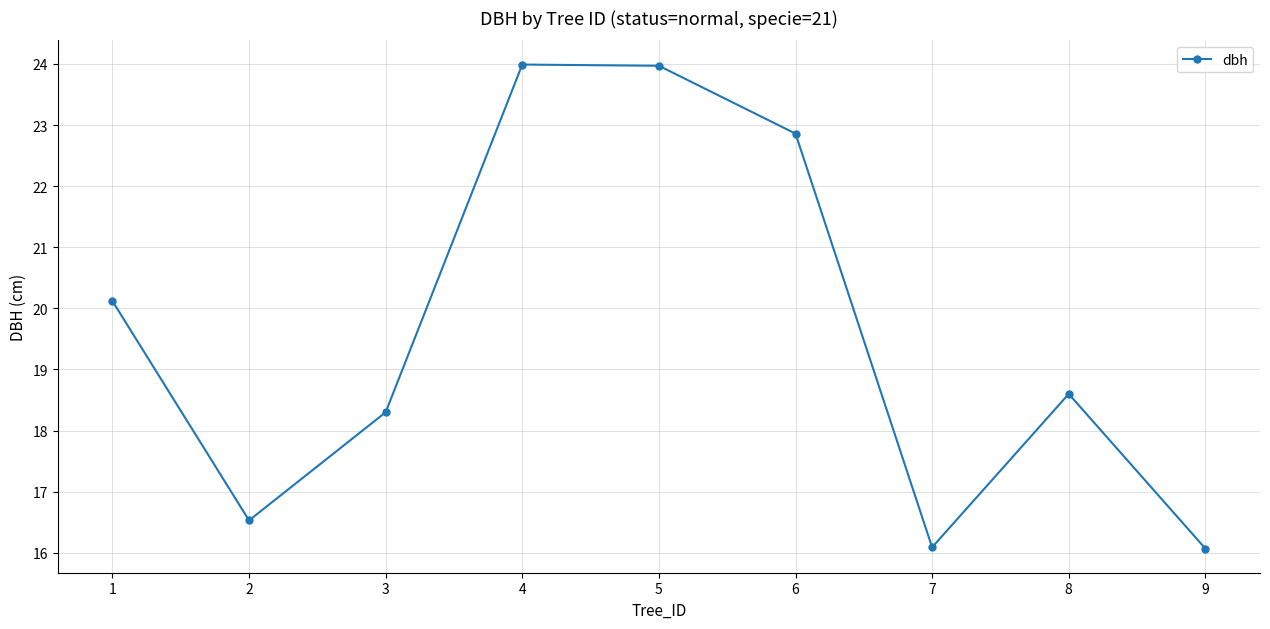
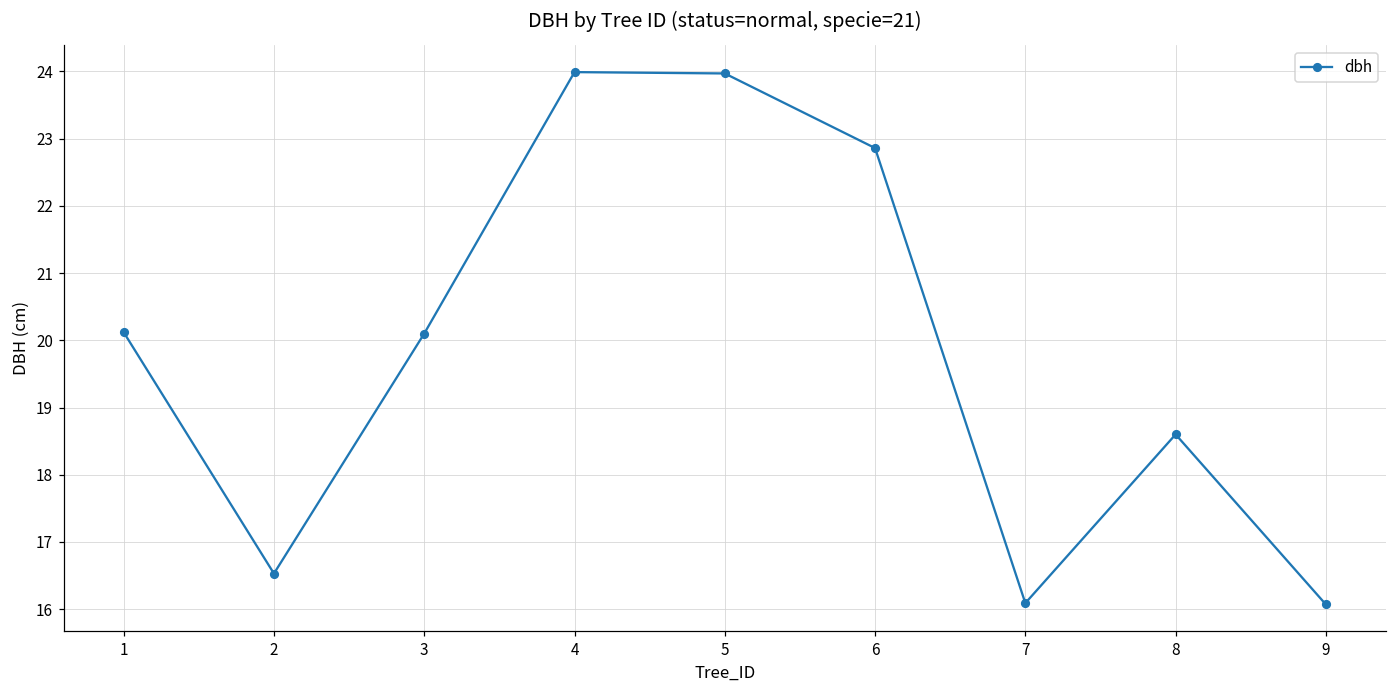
  {
    "1": 20.1,
    "2": 16.5,
-   "3": 18.3,
+   "3": 20.1,
    "4": 24.0,
    "5": 24.0,
    "6": 22.9,
    "7": 16.1,
    "8": 18.6,
    "9": 16.1
  }
